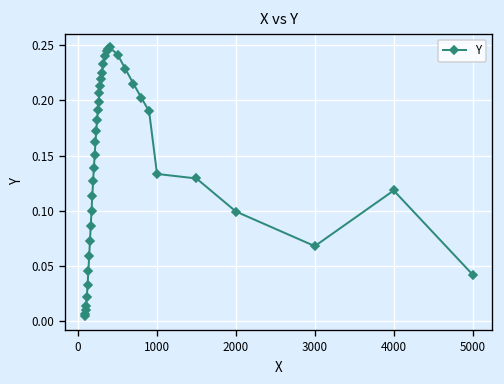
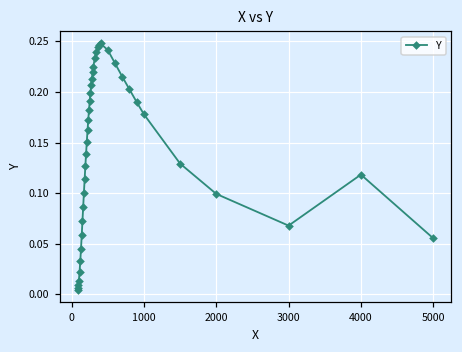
  {
-   "1000": 0.13,
+   "1000": 0.18,
    "2000": 0.10,
    "3000": 0.07,
    "4000": 0.12,
-   "5000": 0.04
+   "5000": 0.06
  }
